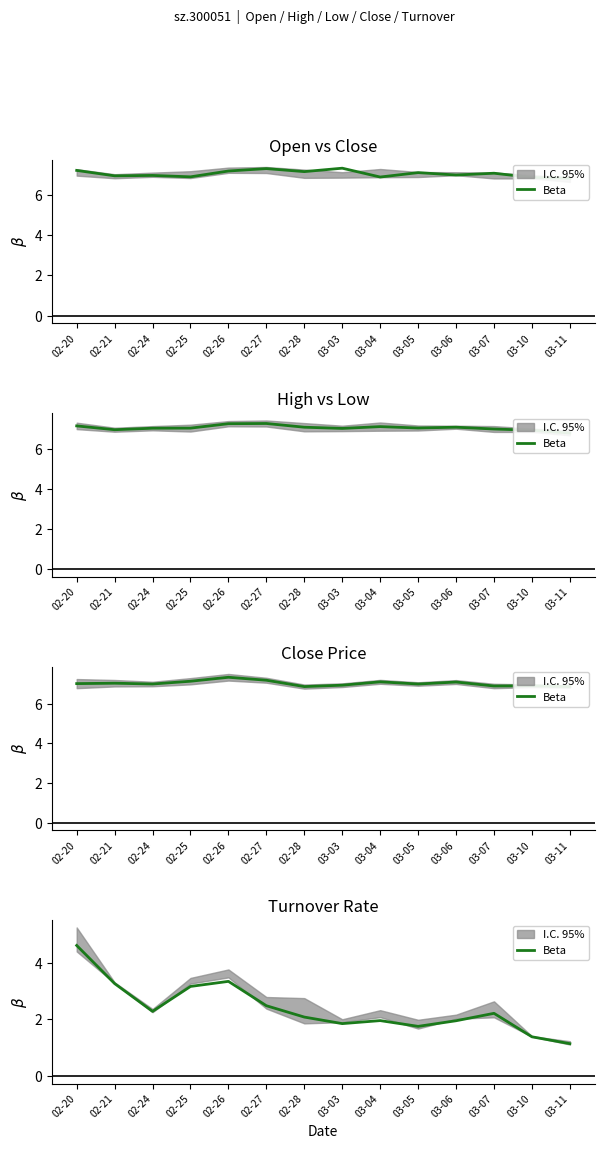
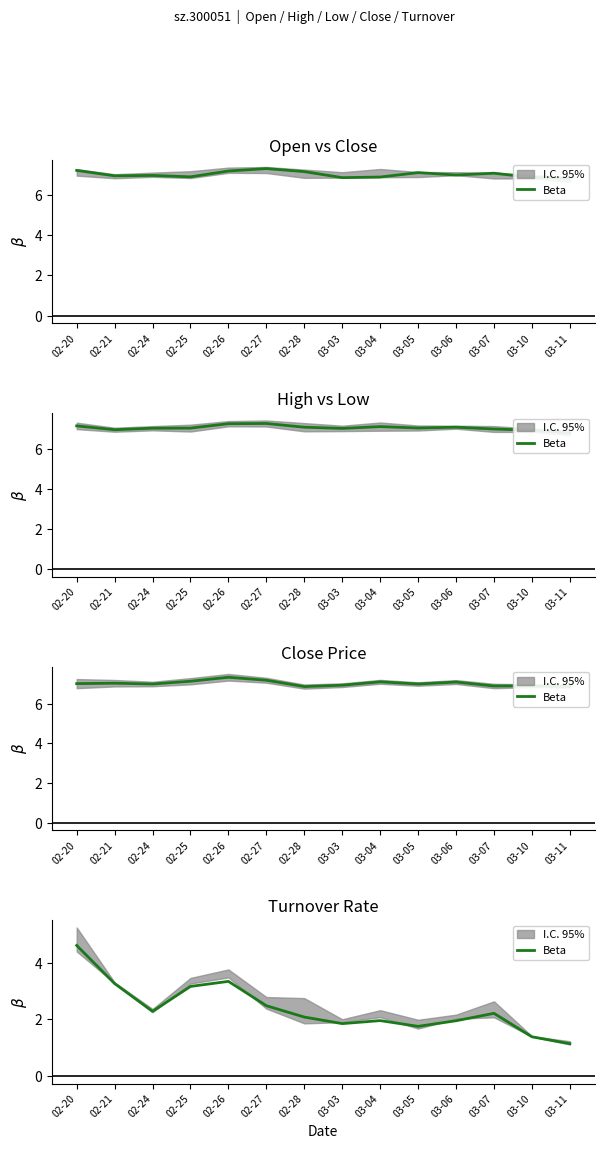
  {
    "Open vs Close": {
      "Beta": {
        "02-24": 7.0,
        "02-25": 6.9,
        "02-26": 7.2,
-       "03-03": 7.3,
+       "03-03": 6.9,
        "03-04": 6.9,
        "03-06": 7.0
      }
    },
    "High vs Low": {
      "Beta": {
        "02-20": 7.1,
        "02-25": 7.0,
        "02-26": 7.2,
        "02-27": 7.3,
        "02-28": 7.1,
        "03-03": 7.0,
        "03-04": 7.1,
        "03-05": 7.0,
        "03-07": 7.0
      }
    },
    "Close Price": {
      "Beta": {
        "02-20": 7.0,
        "02-21": 7.0,
        "02-25": 7.1,
        "02-26": 7.3
      }
    },
    "Turnover Rate": {
      "Beta": {
        "02-20": 4.6,
        "02-25": 3.2,
        "02-26": 3.3,
        "02-27": 2.5,
        "02-28": 2.1,
        "03-03": 1.8,
        "03-04": 2.0,
        "03-05": 1.8,
        "03-06": 2.0,
        "03-07": 2.2
      }
    }
  }
